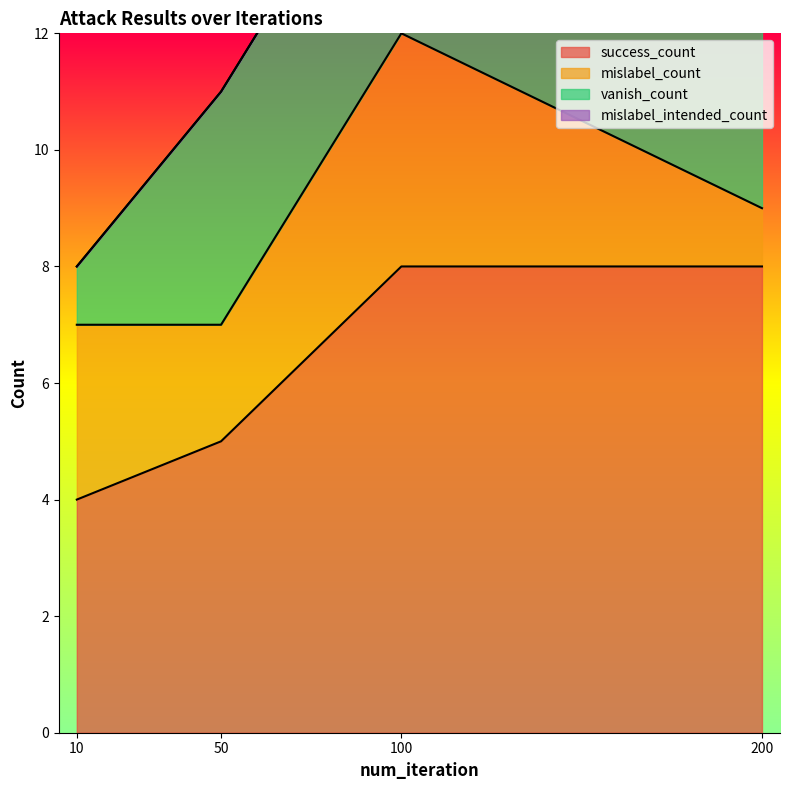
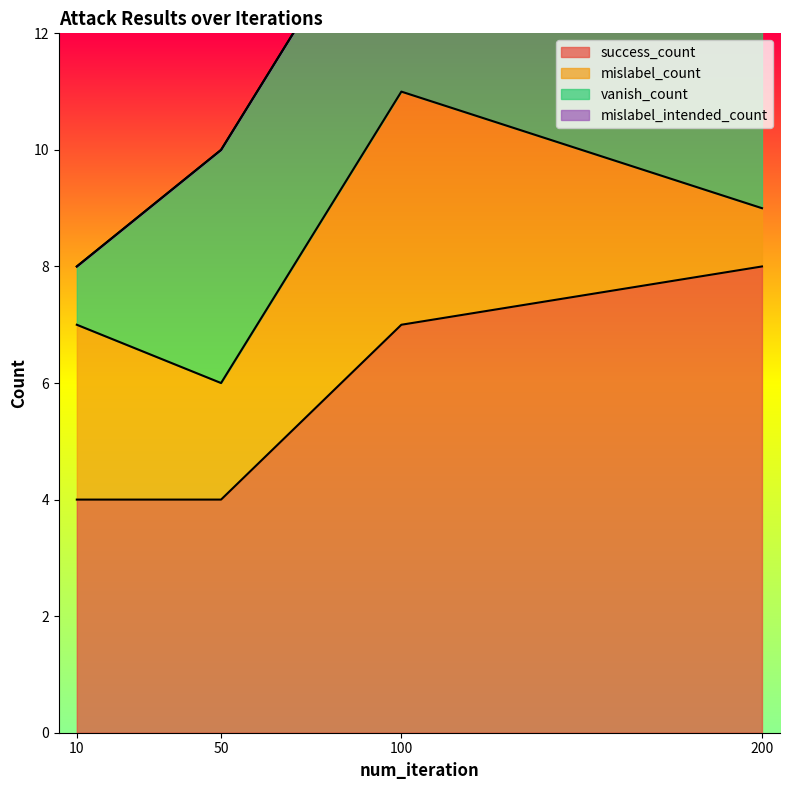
  {
    "success_count": {
      "10": 4,
-     "50": 5,
-     "100": 8,
+     "50": 4,
+     "100": 7,
      "200": 8
    },
    "mislabel_count": {
      "10": 3,
      "50": 2,
      "100": 4,
      "200": 1
    }
  }
